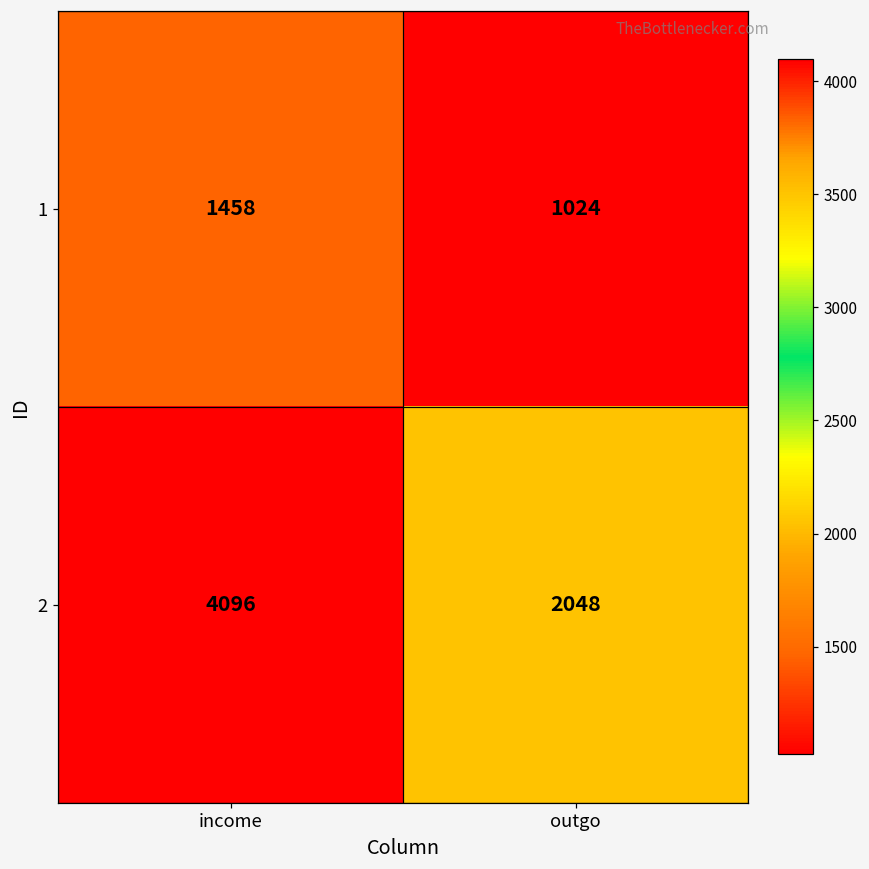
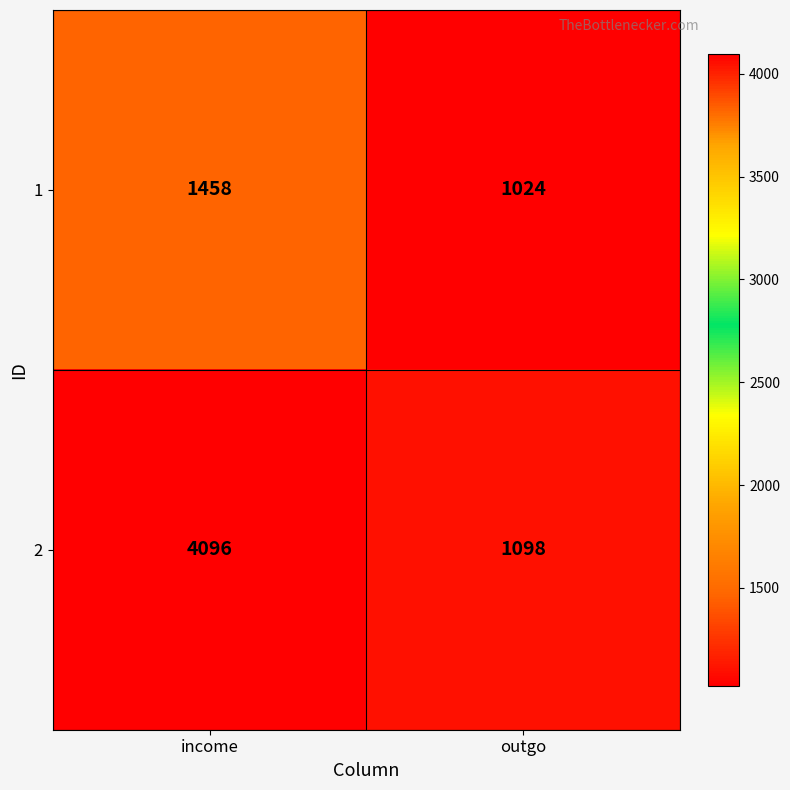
  {
    "1": {
      "income": 1458,
      "outgo": 1024
    },
    "2": {
      "income": 4096,
-     "outgo": 2048
+     "outgo": 1098
    }
  }
